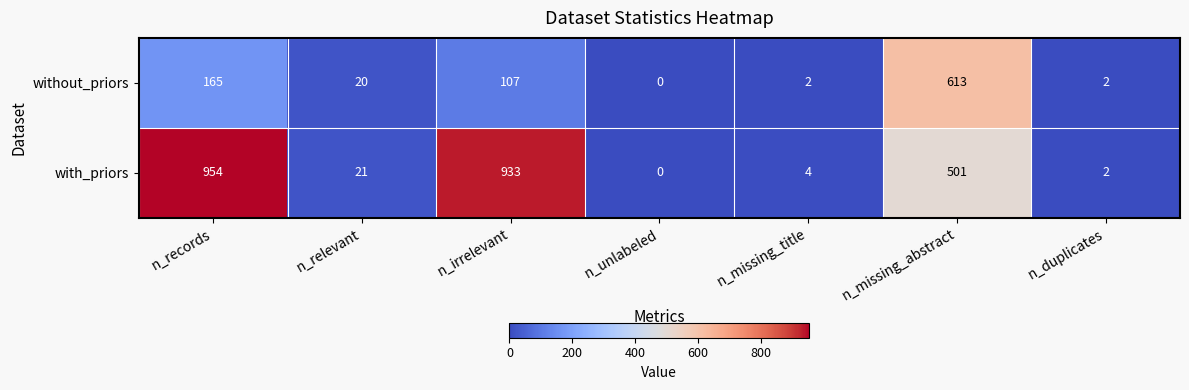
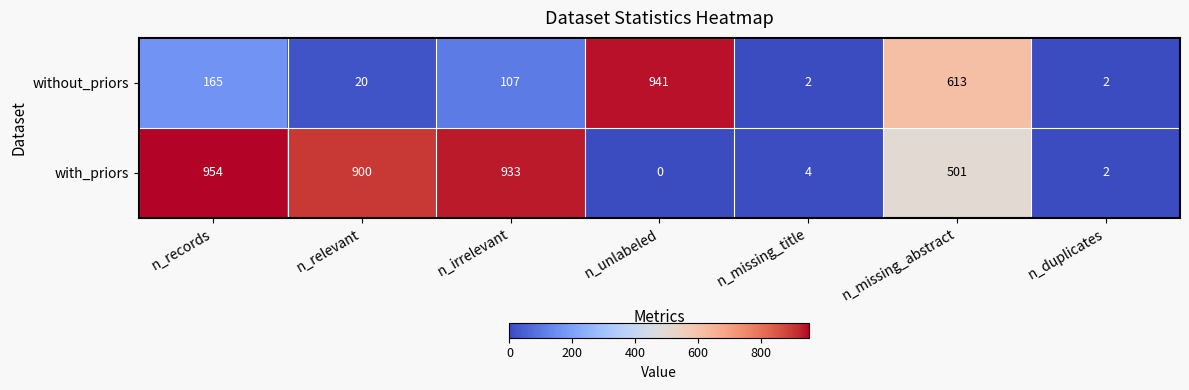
  {
    "without_priors": {
      "n_records": 165,
      "n_relevant": 20,
      "n_irrelevant": 107,
-     "n_unlabeled": 0,
+     "n_unlabeled": 941,
      "n_missing_title": 2,
      "n_missing_abstract": 613,
      "n_duplicates": 2
    },
    "with_priors": {
      "n_records": 954,
-     "n_relevant": 21,
+     "n_relevant": 900,
      "n_irrelevant": 933,
      "n_unlabeled": 0,
      "n_missing_title": 4,
      "n_missing_abstract": 501,
      "n_duplicates": 2
    }
  }
